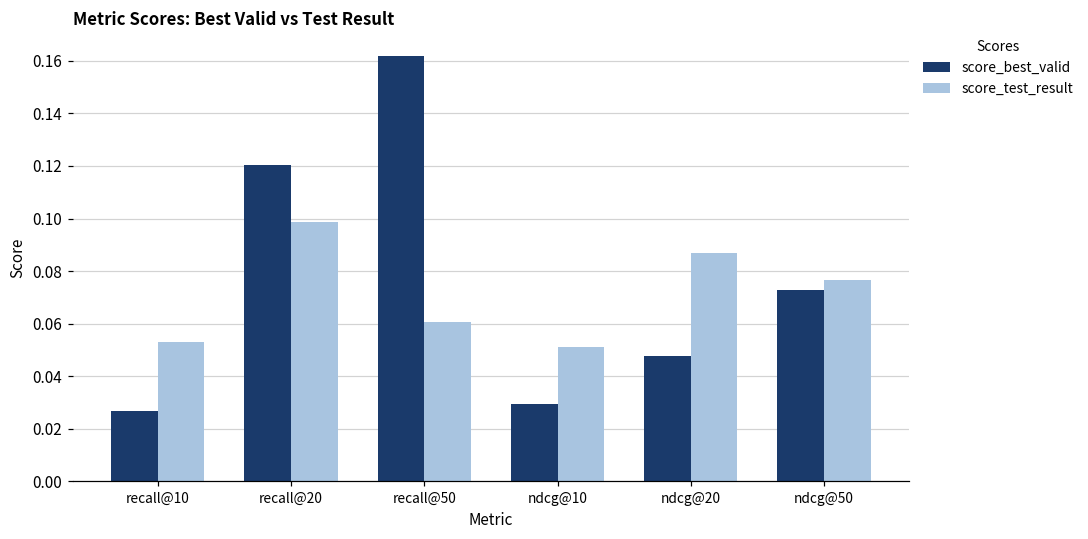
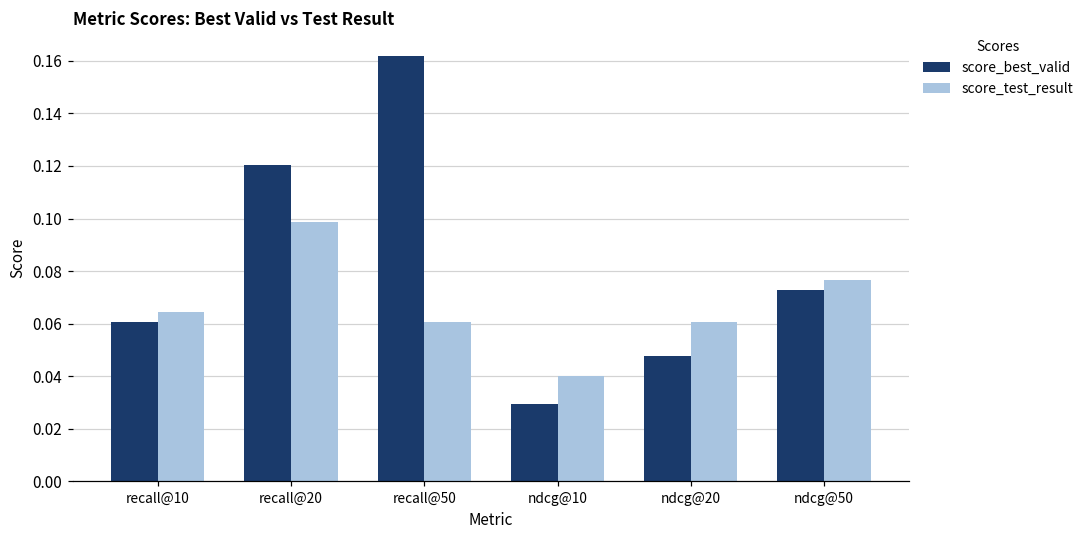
  {
    "score_best_valid": {
-     "recall@10": 0.027,
+     "recall@10": 0.061,
      "recall@20": 0.121,
      "recall@50": 0.162,
      "ndcg@10": 0.029,
      "ndcg@20": 0.048,
      "ndcg@50": 0.073
    },
    "score_test_result": {
-     "recall@10": 0.053,
+     "recall@10": 0.064,
      "recall@20": 0.099,
      "recall@50": 0.061,
-     "ndcg@10": 0.051,
-     "ndcg@20": 0.087,
+     "ndcg@10": 0.040,
+     "ndcg@20": 0.061,
      "ndcg@50": 0.077
    }
  }
